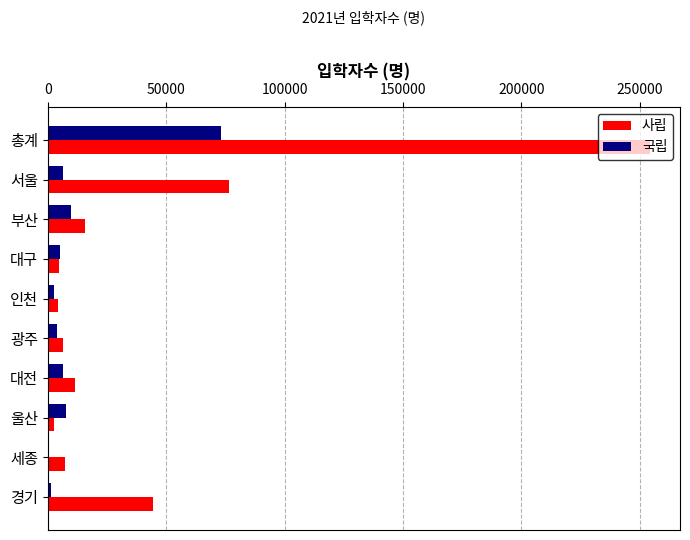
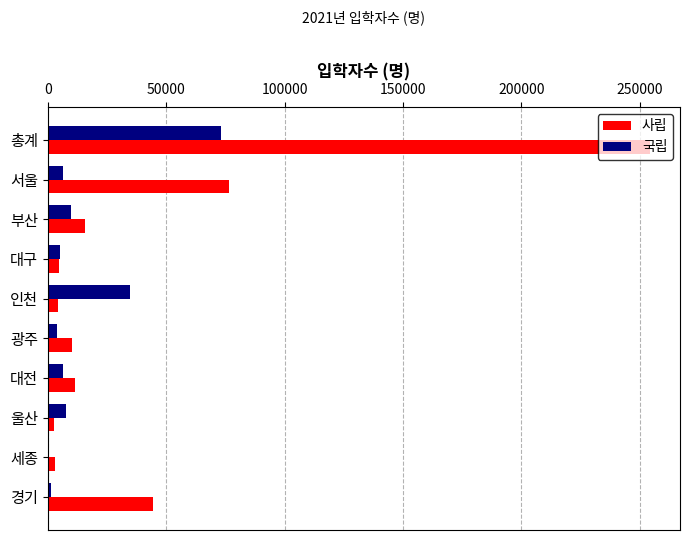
  {
    "사립": {
      "서울": 77000,
      "부산": 16000,
      "대구": 5000,
      "인천": 4000,
-     "광주": 7000,
+     "광주": 10000,
      "대전": 12000,
      "울산": 3000,
-     "세종": 7000,
+     "세종": 3000,
      "경기": 44000
    },
    "국립": {
      "총계": 73000,
      "서울": 6000,
      "부산": 10000,
      "대구": 5000,
-     "인천": 3000,
+     "인천": 35000,
      "광주": 4000,
      "대전": 7000,
      "울산": 8000,
      "세종": 0,
      "경기": 1000
    }
  }
